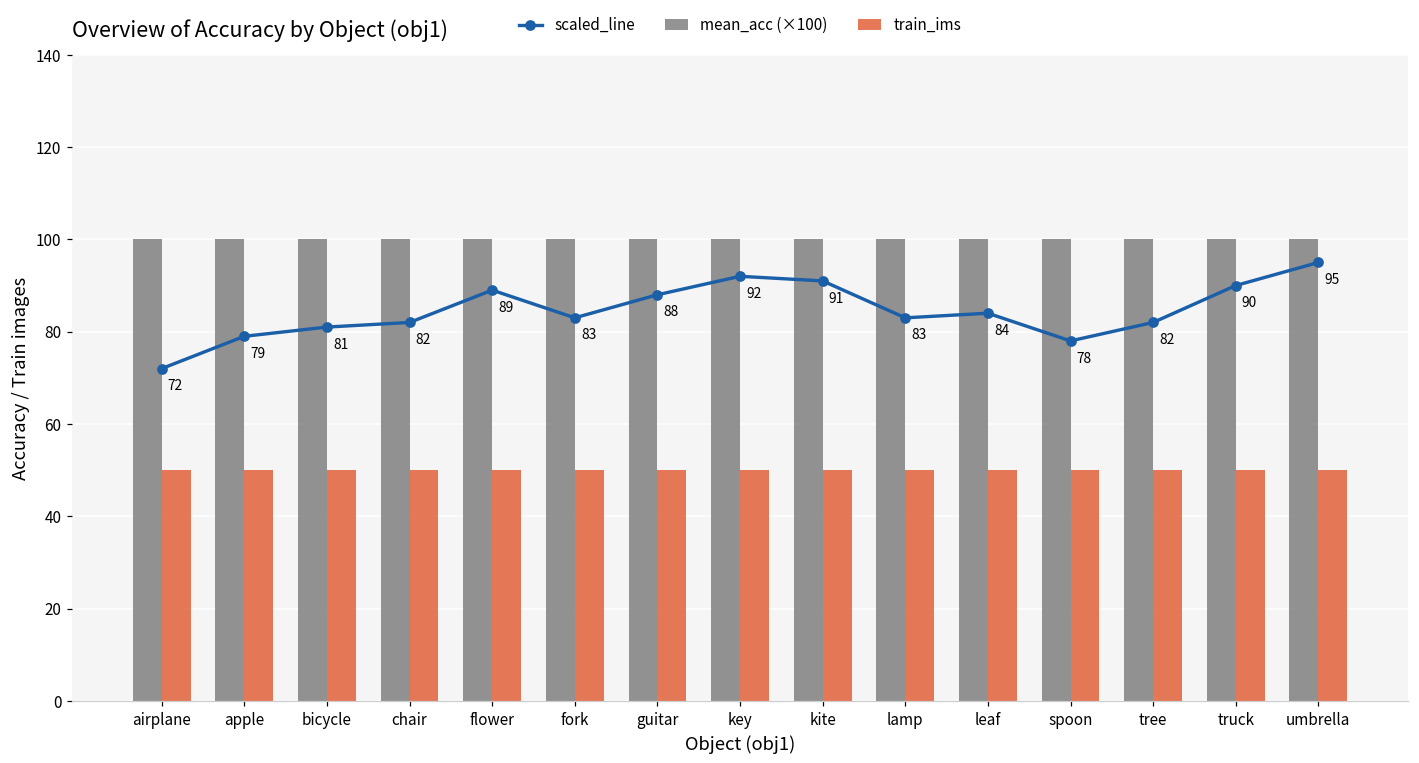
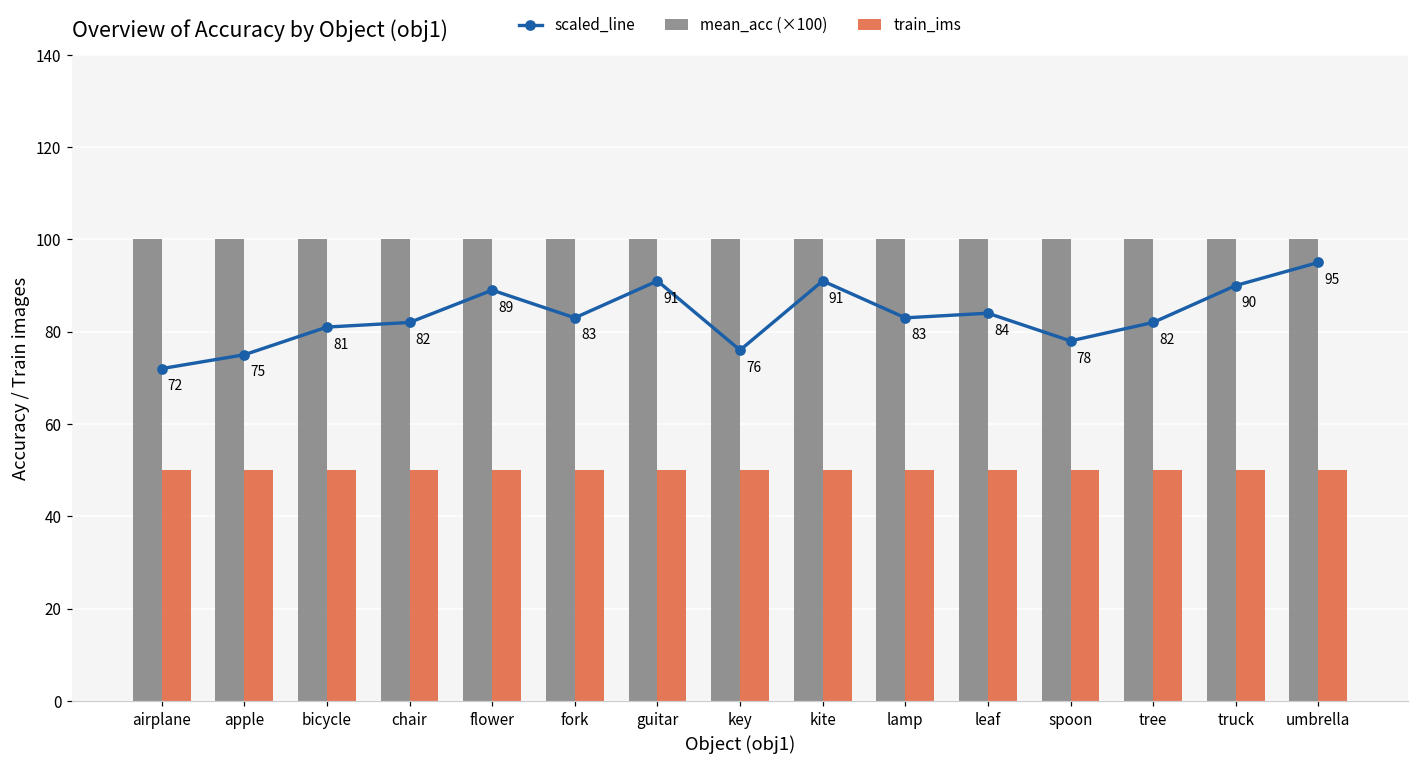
  {
    "mean_acc (×100)": {
      "airplane": 100,
      "apple": 100,
      "bicycle": 100,
      "chair": 100,
      "flower": 100,
      "fork": 100,
      "guitar": 100,
      "key": 100,
      "kite": 100,
      "lamp": 100,
      "leaf": 100,
      "spoon": 100,
      "tree": 100,
      "truck": 100,
      "umbrella": 100
    },
    "scaled_line": {
      "airplane": 72,
-     "apple": 79,
+     "apple": 75,
      "bicycle": 81,
      "chair": 82,
      "flower": 89,
      "fork": 83,
-     "guitar": 88,
-     "key": 92,
+     "guitar": 91,
+     "key": 76,
      "kite": 91,
      "lamp": 83,
      "leaf": 84,
      "spoon": 78,
      "tree": 82,
      "truck": 90,
      "umbrella": 95
    },
    "train_ims": {
      "airplane": 50,
      "apple": 50,
      "bicycle": 50,
      "chair": 50,
      "flower": 50,
      "fork": 50,
      "guitar": 50,
      "key": 50,
      "kite": 50,
      "lamp": 50,
      "leaf": 50,
      "spoon": 50,
      "tree": 50,
      "truck": 50,
      "umbrella": 50
    }
  }
